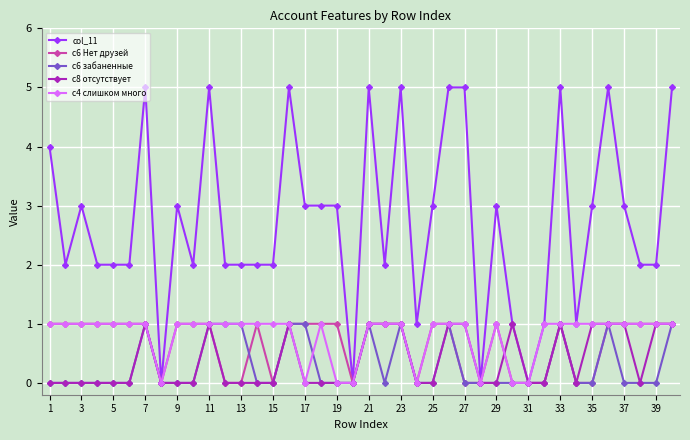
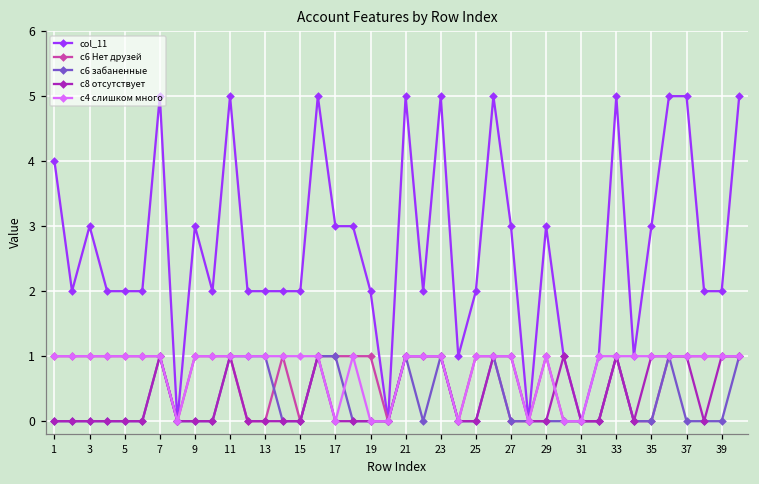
  {
    "col_11": {
      "1": 4,
      "3": 3,
      "5": 2,
      "9": 3,
      "11": 5,
      "13": 2,
      "15": 2,
      "17": 3,
-     "19": 3,
+     "19": 2,
      "21": 5,
      "23": 5,
-     "25": 3,
-     "27": 5,
+     "25": 2,
+     "27": 3,
      "29": 3,
      "33": 5,
      "35": 3,
-     "37": 3,
+     "37": 5,
      "39": 2
    },
    "с6 забаненные": {
      "37": 0,
      "39": 0
    },
    "с4 слишком много": {
      "15": 1
    }
  }
